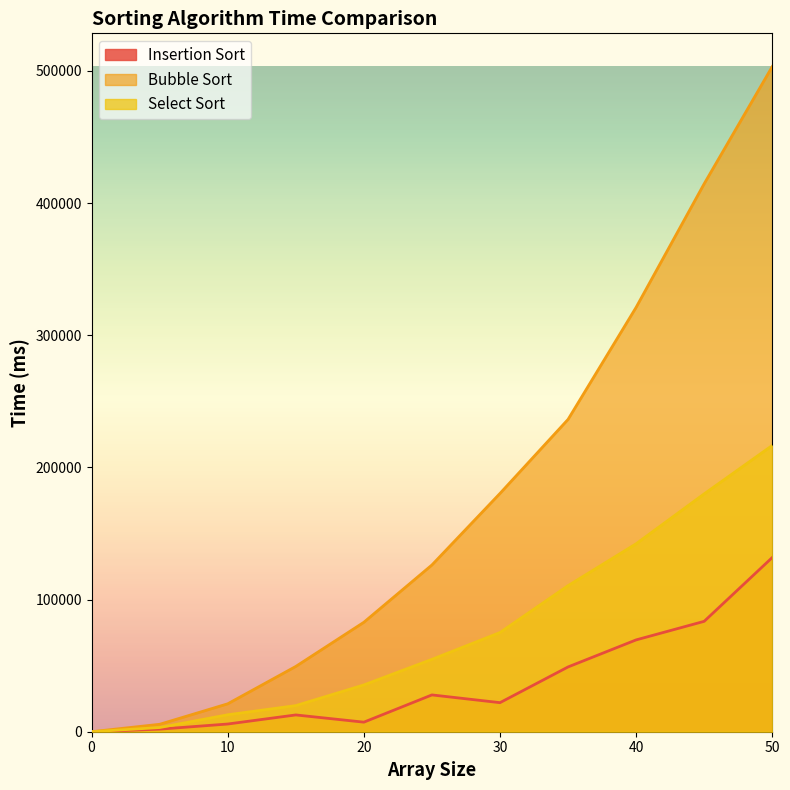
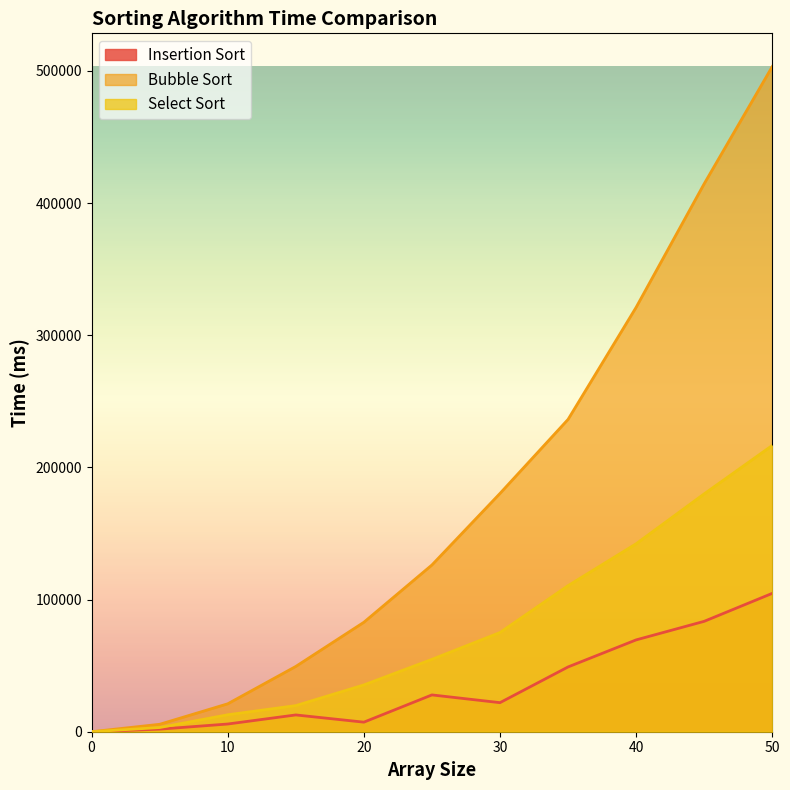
  {
    "Insertion Sort": {
      "10": 6000,
      "20": 7000,
      "30": 22000,
      "40": 69000,
-     "50": 132000
+     "50": 105000
    }
  }
